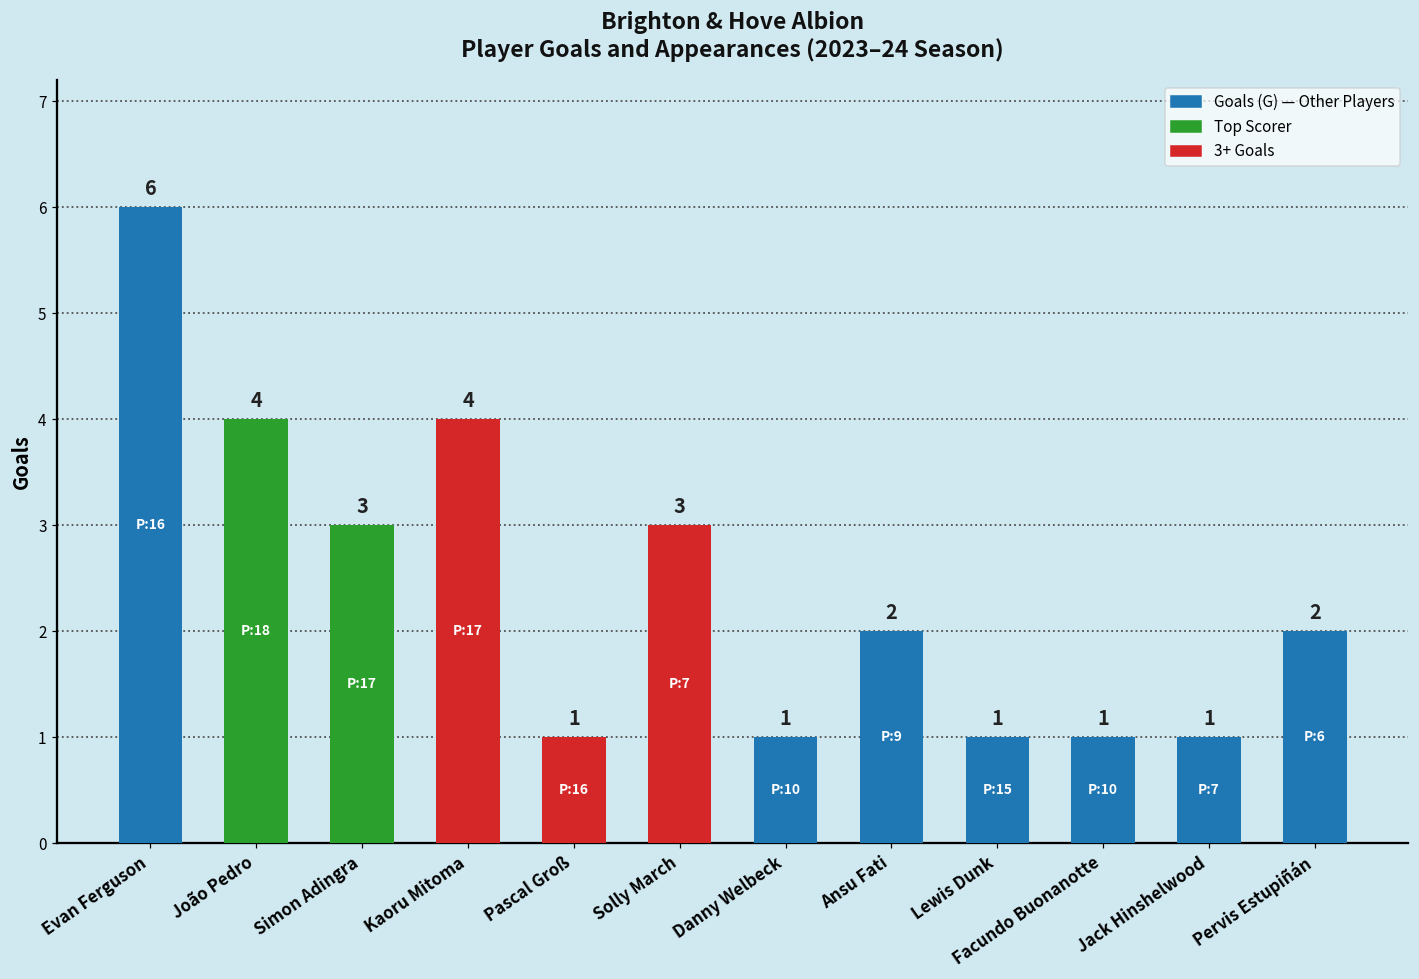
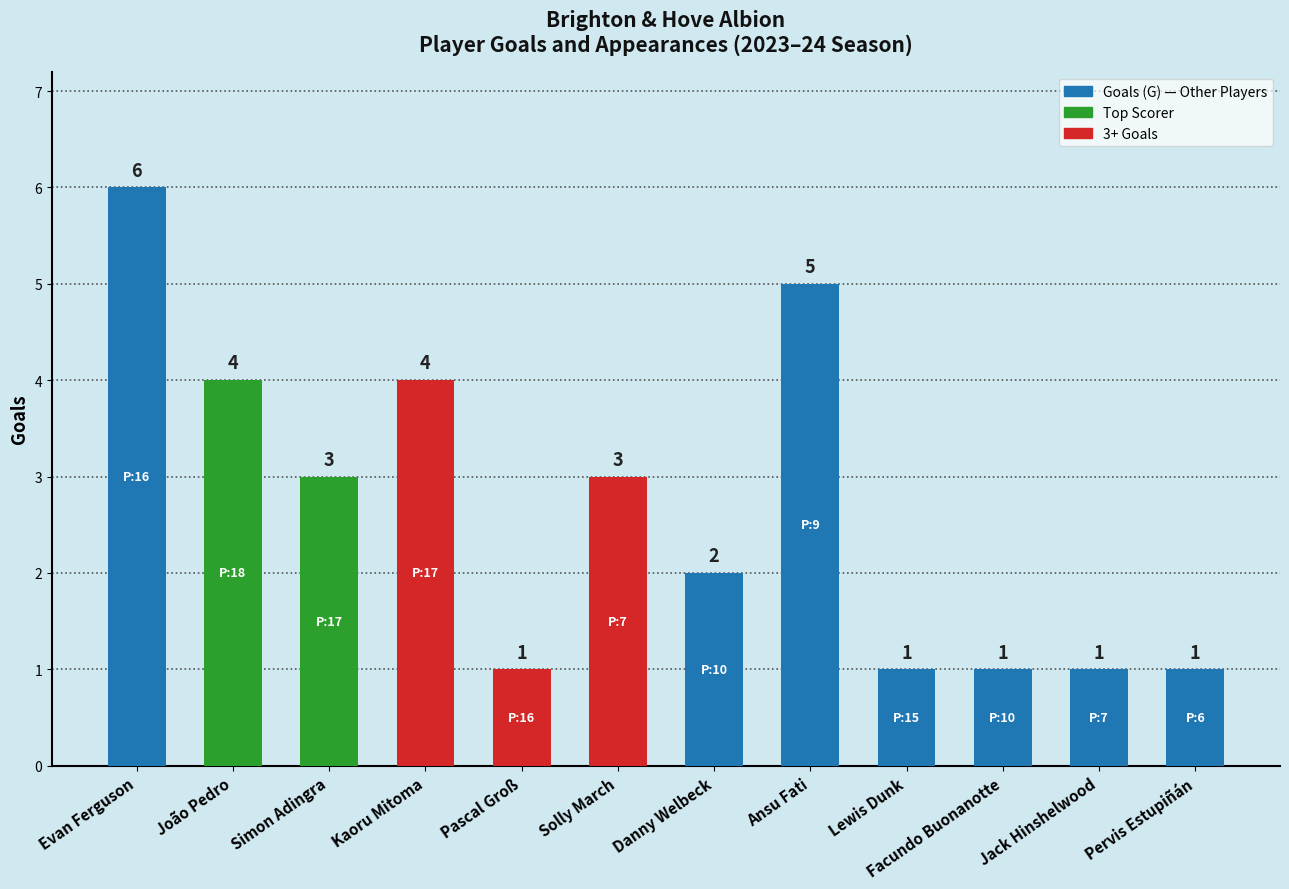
  {
    "Evan Ferguson": 6,
    "João Pedro": 4,
    "Simon Adingra": 3,
    "Kaoru Mitoma": 4,
    "Pascal Groß": 1,
    "Solly March": 3,
-   "Danny Welbeck": 1,
-   "Ansu Fati": 2,
+   "Danny Welbeck": 2,
+   "Ansu Fati": 5,
    "Lewis Dunk": 1,
    "Facundo Buonanotte": 1,
    "Jack Hinshelwood": 1,
-   "Pervis Estupiñán": 2
+   "Pervis Estupiñán": 1
  }
